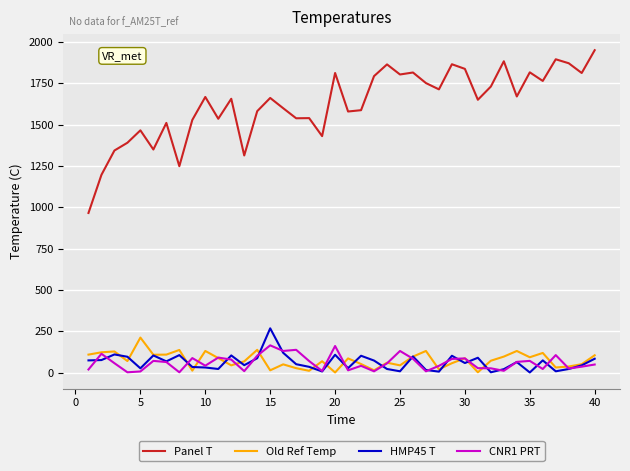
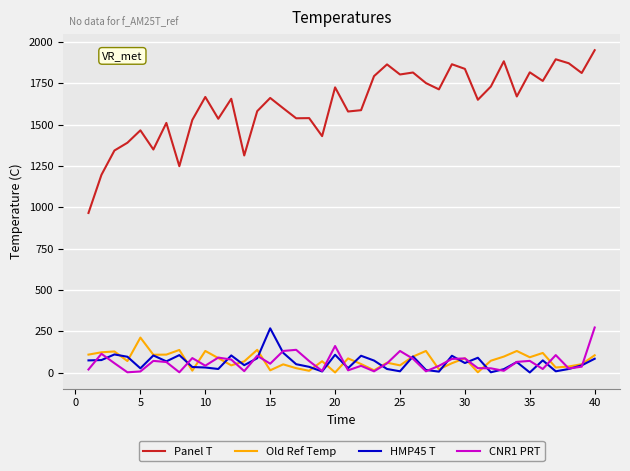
  {
    "Panel T": {
      "5": 1470,
      "10": 1670,
      "15": 1660,
-     "20": 1810,
+     "20": 1730,
      "25": 1800,
      "30": 1840,
      "35": 1820,
      "40": 1950
    },
    "Old Ref Temp": {
      "5": 210,
      "10": 130,
      "15": 10,
      "20": 0,
      "25": 40,
      "35": 90,
      "40": 110
    },
    "HMP45 T": {
      "5": 30,
      "15": 270,
      "20": 110,
      "25": 10,
      "30": 60,
      "35": 0,
      "40": 80
    },
    "CNR1 PRT": {
      "5": 10,
-     "15": 170,
+     "15": 50,
      "20": 160,
      "25": 130,
      "35": 70,
-     "40": 50
+     "40": 270
    }
  }
